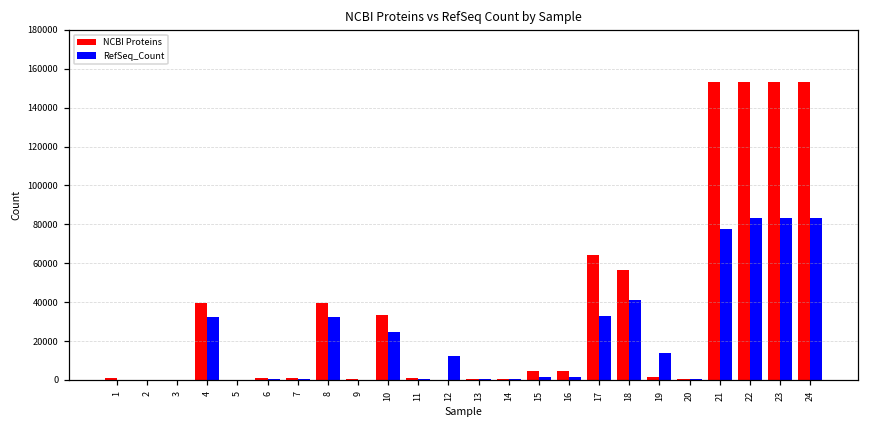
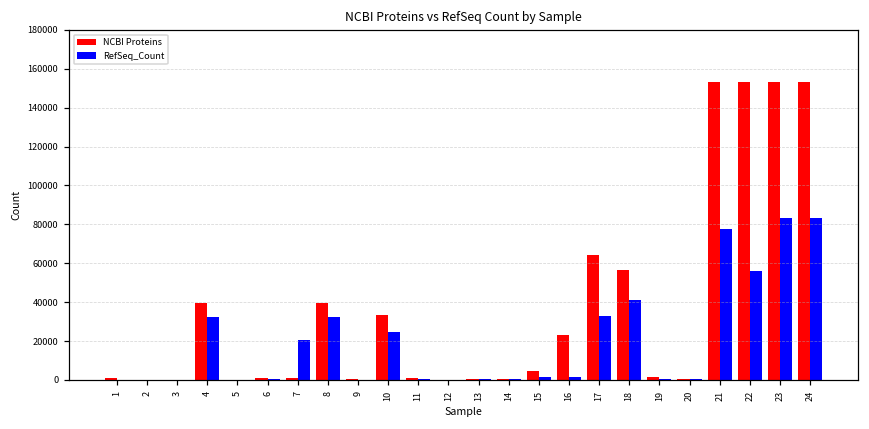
  {
    "NCBI Proteins": {
      "4": 39000,
      "8": 39000,
      "10": 33000,
      "15": 5000,
-     "16": 5000,
+     "16": 23000,
      "17": 64000,
      "18": 57000,
      "19": 1000,
      "21": 153000,
      "22": 153000,
      "23": 153000,
      "24": 153000
    },
    "RefSeq_Count": {
      "4": 32000,
-     "7": 0,
+     "7": 21000,
      "8": 32000,
      "10": 25000,
-     "12": 12000,
+     "12": 0,
      "15": 2000,
      "16": 2000,
      "17": 33000,
      "18": 41000,
-     "19": 14000,
+     "19": 0,
      "21": 78000,
-     "22": 83000,
+     "22": 56000,
      "23": 83000,
      "24": 83000
    }
  }
